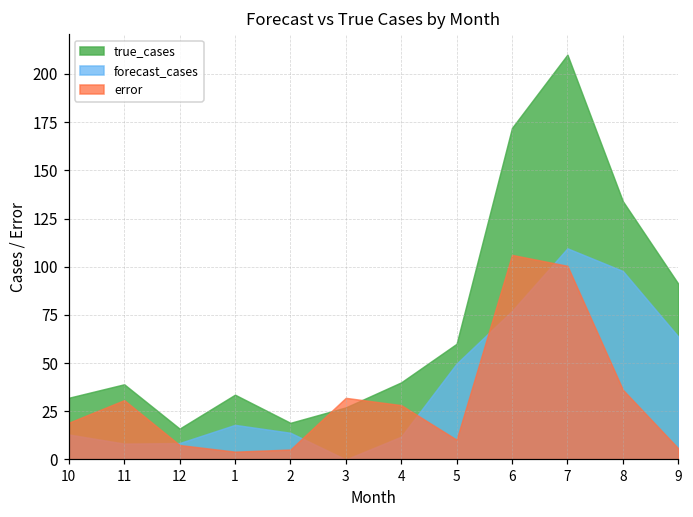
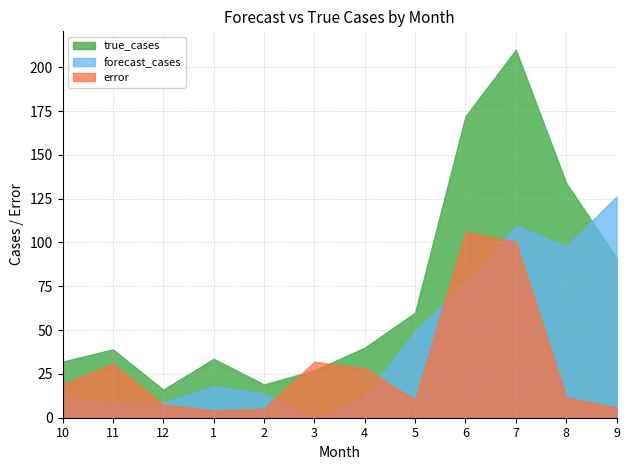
  {
    "true_cases": {
      "10": 32,
      "11": 39,
      "12": 16,
      "1": 34,
      "2": 19,
      "3": 27,
      "4": 40,
      "5": 60,
      "6": 172,
      "7": 210,
      "8": 134,
      "9": 91
    },
    "forecast_cases": {
      "10": 13,
      "11": 8,
      "1": 18,
      "2": 14,
      "3": 0,
      "4": 12,
      "5": 50,
      "6": 77,
      "7": 110,
      "8": 98,
-     "9": 64
+     "9": 126
    },
    "error": {
      "10": 19,
      "11": 31,
      "1": 4,
      "2": 5,
      "3": 32,
      "4": 28,
      "5": 10,
      "6": 106,
      "7": 100,
-     "8": 36,
+     "8": 12,
      "9": 6
    }
  }
